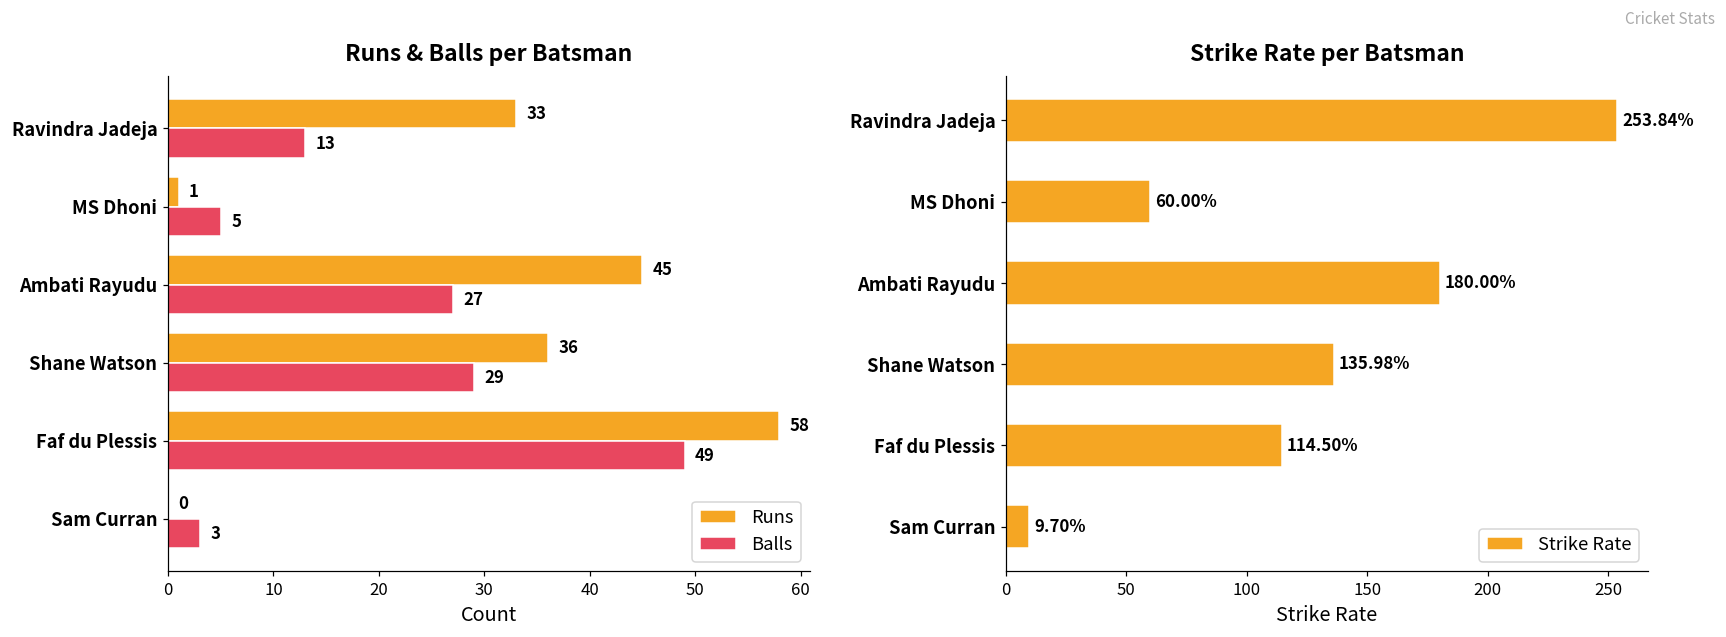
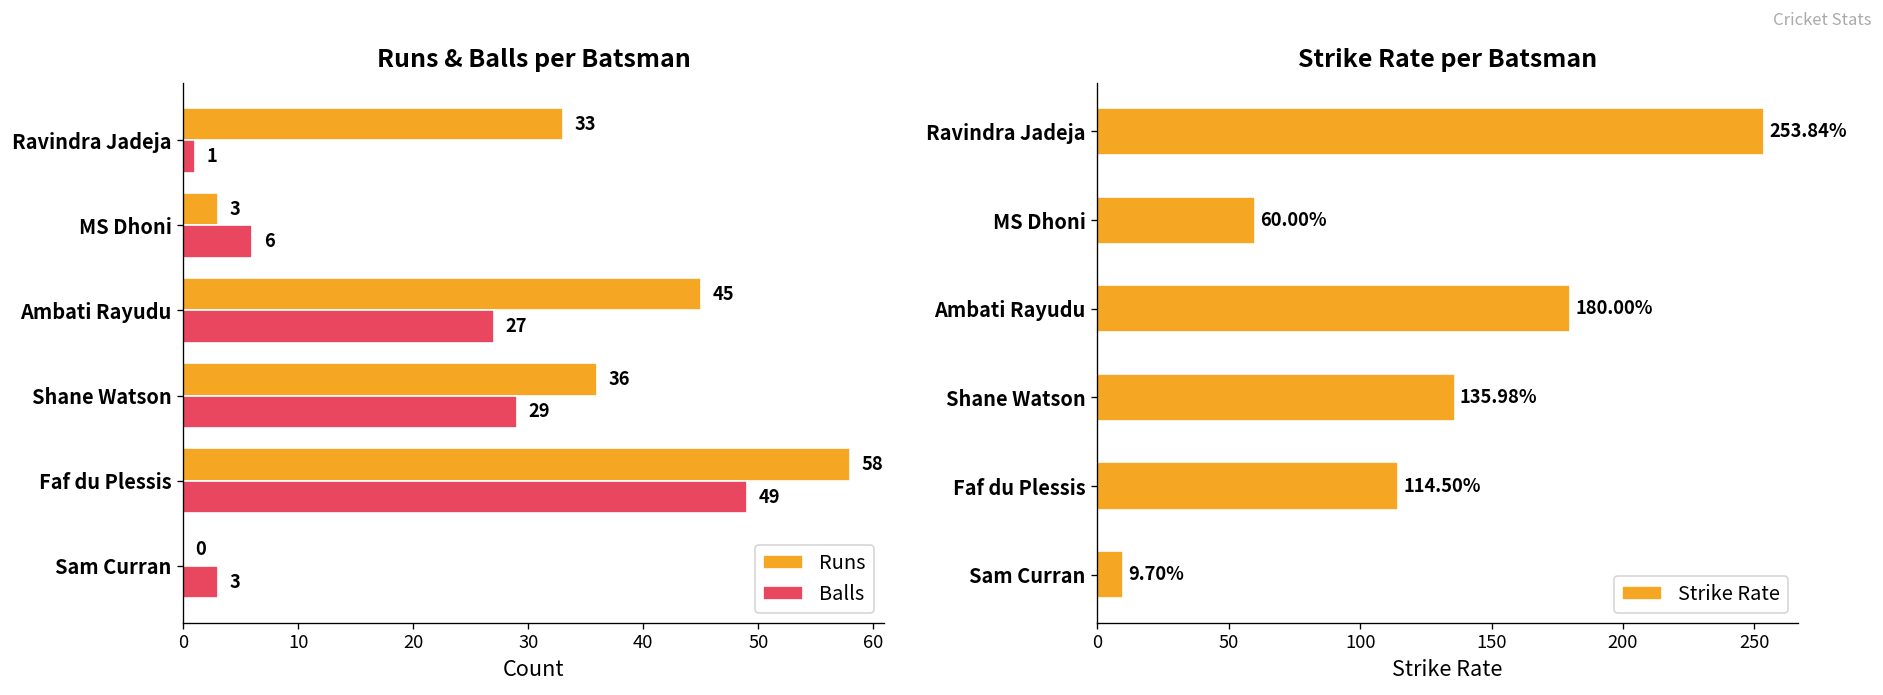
  {
    "Runs & Balls per Batsman": {
      "Runs": {
        "Ravindra Jadeja": "33",
-       "MS Dhoni": "1",
+       "MS Dhoni": "3",
        "Ambati Rayudu": "45",
        "Shane Watson": "36",
        "Faf du Plessis": "58",
        "Sam Curran": "0"
      },
      "Balls": {
-       "Ravindra Jadeja": "13",
-       "MS Dhoni": "5",
+       "Ravindra Jadeja": "1",
+       "MS Dhoni": "6",
        "Ambati Rayudu": "27",
        "Shane Watson": "29",
        "Faf du Plessis": "49",
        "Sam Curran": "3"
      }
    },
    "Strike Rate per Batsman": {
      "Ravindra Jadeja": "253.84%",
      "MS Dhoni": "60.00%",
      "Ambati Rayudu": "180.00%",
      "Shane Watson": "135.98%",
      "Faf du Plessis": "114.50%",
      "Sam Curran": "9.70%"
    }
  }
